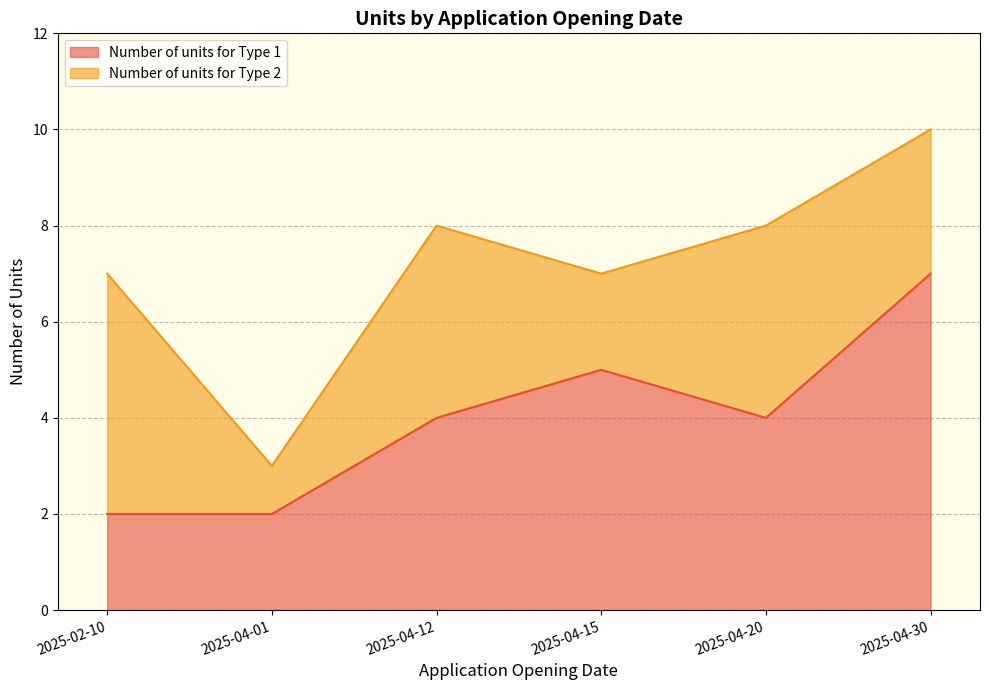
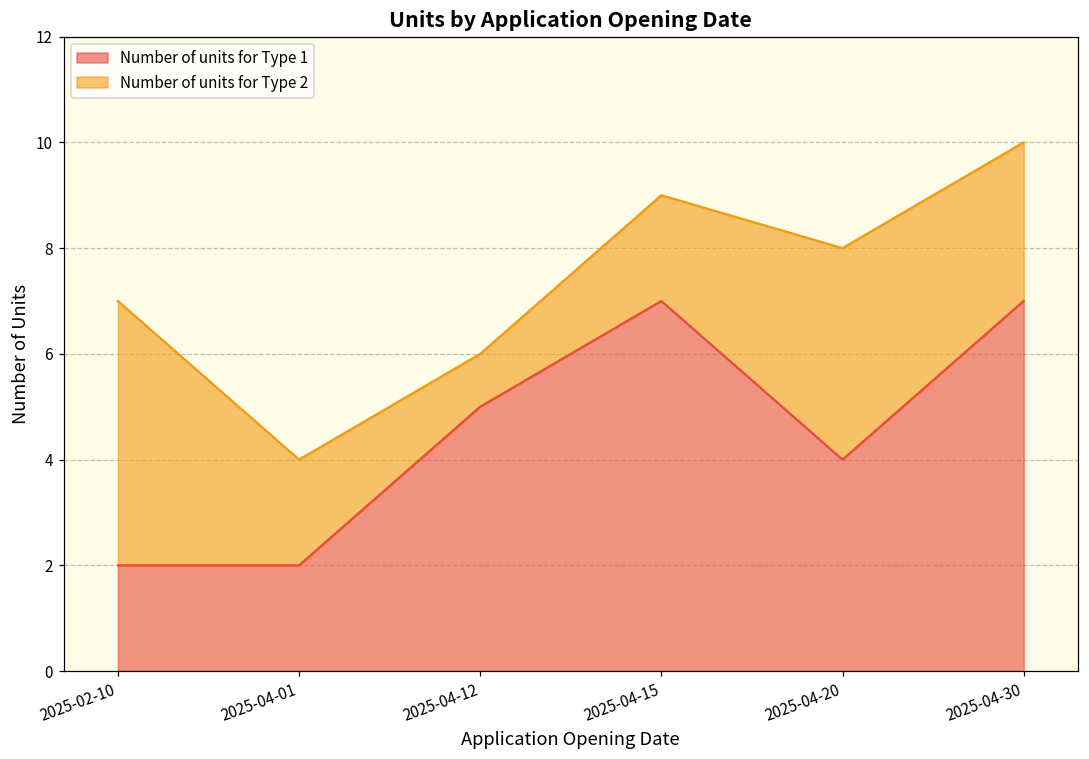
  {
    "Number of units for Type 1": {
      "2025-02-10": 2,
      "2025-04-01": 2,
-     "2025-04-12": 4,
-     "2025-04-15": 5,
+     "2025-04-12": 5,
+     "2025-04-15": 7,
      "2025-04-20": 4,
      "2025-04-30": 7
    },
    "Number of units for Type 2": {
      "2025-02-10": 5,
-     "2025-04-01": 1,
-     "2025-04-12": 4,
+     "2025-04-01": 2,
+     "2025-04-12": 1,
      "2025-04-15": 2,
      "2025-04-20": 4,
      "2025-04-30": 3
    }
  }
